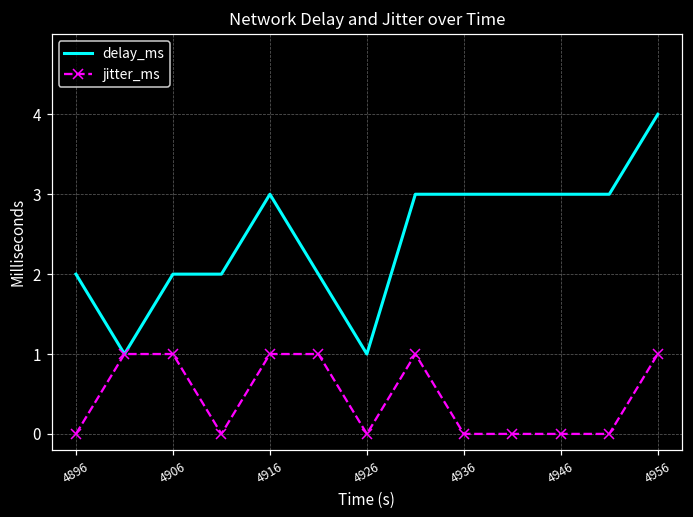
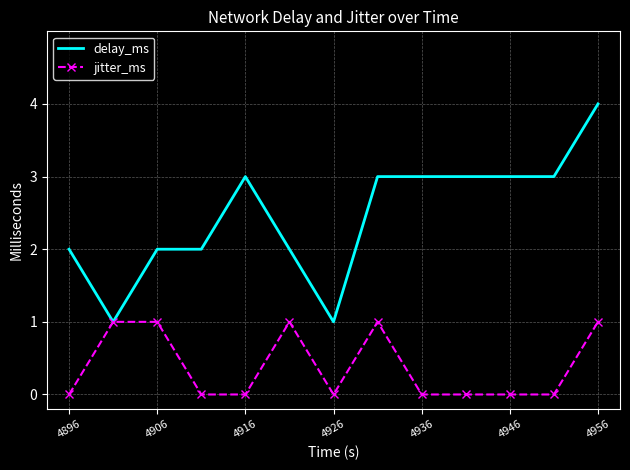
  {
    "delay_ms": {
      "4896": 2,
      "4906": 2,
      "4916": 3,
      "4926": 1,
      "4936": 3,
      "4946": 3,
      "4956": 4
    },
    "jitter_ms": {
      "4896": 0,
      "4906": 1,
-     "4916": 1,
+     "4916": 0,
      "4926": 0,
      "4936": 0,
      "4946": 0,
      "4956": 1
    }
  }
